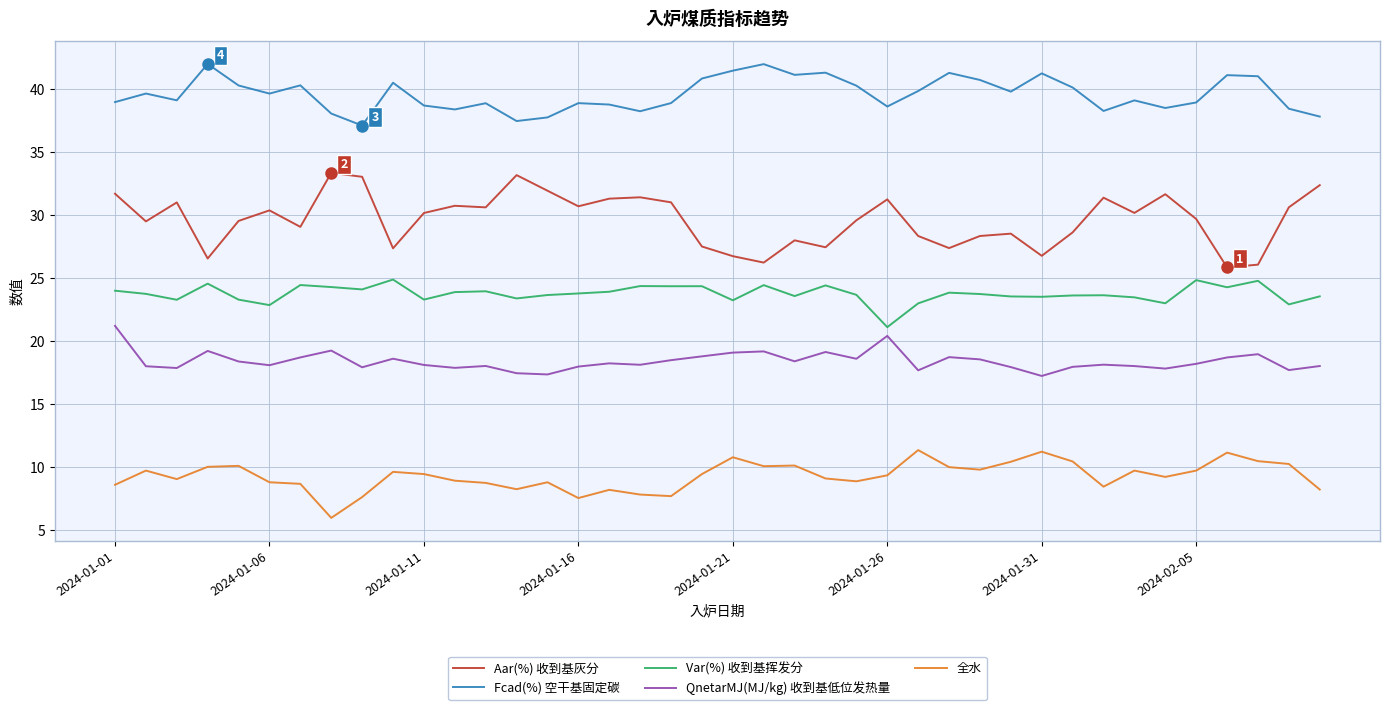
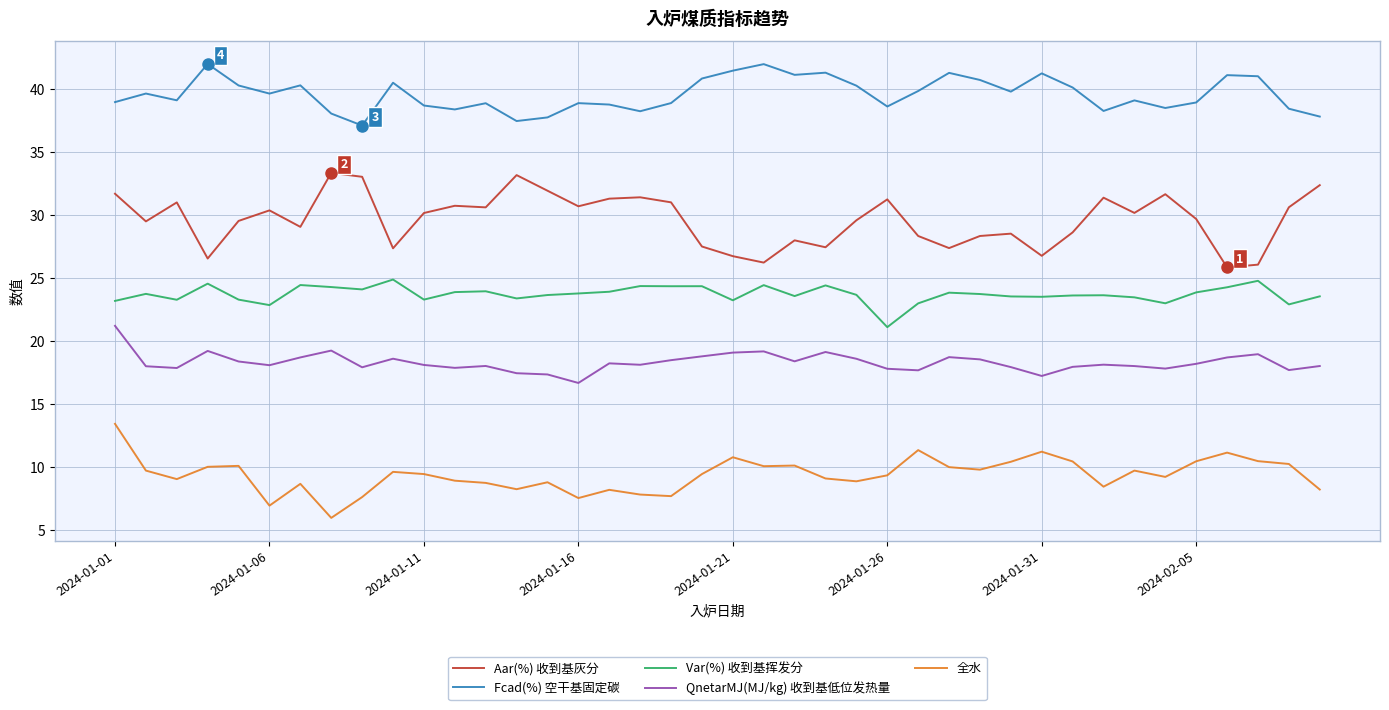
  {
    "Var(%) 收到基挥发分": {
-     "2024-01-01": 24.0,
+     "2024-01-01": 23.2,
      "2024-01-06": 22.9,
      "2024-01-11": 23.3,
      "2024-01-16": 23.8,
      "2024-01-21": 23.3,
      "2024-01-26": 21.1,
      "2024-01-31": 23.5,
-     "2024-02-05": 24.9
+     "2024-02-05": 23.9
    },
    "QnetarMJ(MJ/kg) 收到基低位发热量": {
      "2024-01-01": 21.2,
      "2024-01-06": 18.1,
      "2024-01-11": 18.1,
-     "2024-01-16": 18.0,
+     "2024-01-16": 16.7,
      "2024-01-21": 19.1,
-     "2024-01-26": 20.4,
+     "2024-01-26": 17.8,
      "2024-01-31": 17.3,
      "2024-02-05": 18.2
    },
    "全水": {
-     "2024-01-01": 8.6,
-     "2024-01-06": 8.8,
+     "2024-01-01": 13.5,
+     "2024-01-06": 7.0,
      "2024-01-11": 9.5,
      "2024-01-16": 7.6,
      "2024-01-21": 10.8,
      "2024-01-26": 9.4,
      "2024-01-31": 11.3,
-     "2024-02-05": 9.8
+     "2024-02-05": 10.5
    }
  }
